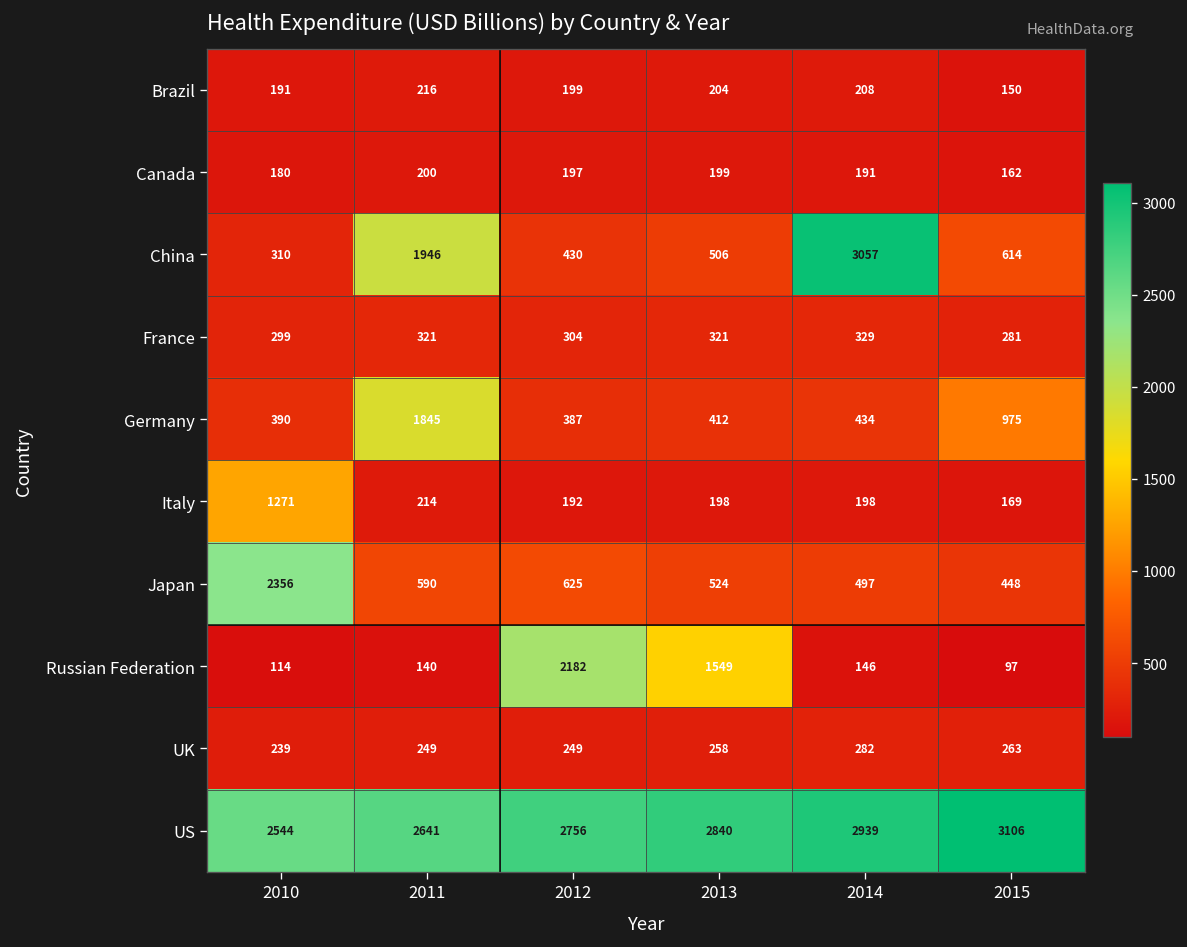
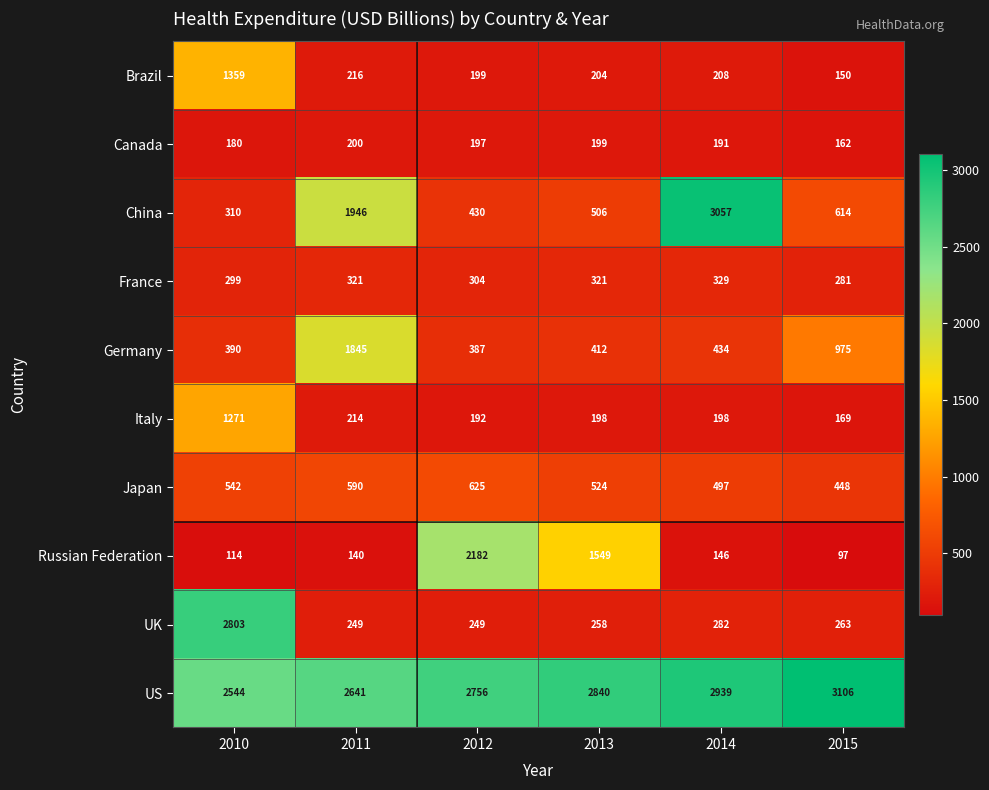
  {
    "Brazil": {
-     "2010": 191,
+     "2010": 1359,
      "2011": 216,
      "2012": 199,
      "2013": 204,
      "2014": 208,
      "2015": 150
    },
    "Canada": {
      "2010": 180,
      "2011": 200,
      "2012": 197,
      "2013": 199,
      "2014": 191,
      "2015": 162
    },
    "China": {
      "2010": 310,
      "2011": 1946,
      "2012": 430,
      "2013": 506,
      "2014": 3057,
      "2015": 614
    },
    "France": {
      "2010": 299,
      "2011": 321,
      "2012": 304,
      "2013": 321,
      "2014": 329,
      "2015": 281
    },
    "Germany": {
      "2010": 390,
      "2011": 1845,
      "2012": 387,
      "2013": 412,
      "2014": 434,
      "2015": 975
    },
    "Italy": {
      "2010": 1271,
      "2011": 214,
      "2012": 192,
      "2013": 198,
      "2014": 198,
      "2015": 169
    },
    "Japan": {
-     "2010": 2356,
+     "2010": 542,
      "2011": 590,
      "2012": 625,
      "2013": 524,
      "2014": 497,
      "2015": 448
    },
    "Russian Federation": {
      "2010": 114,
      "2011": 140,
      "2012": 2182,
      "2013": 1549,
      "2014": 146,
      "2015": 97
    },
    "UK": {
-     "2010": 239,
+     "2010": 2803,
      "2011": 249,
      "2012": 249,
      "2013": 258,
      "2014": 282,
      "2015": 263
    },
    "US": {
      "2010": 2544,
      "2011": 2641,
      "2012": 2756,
      "2013": 2840,
      "2014": 2939,
      "2015": 3106
    }
  }
